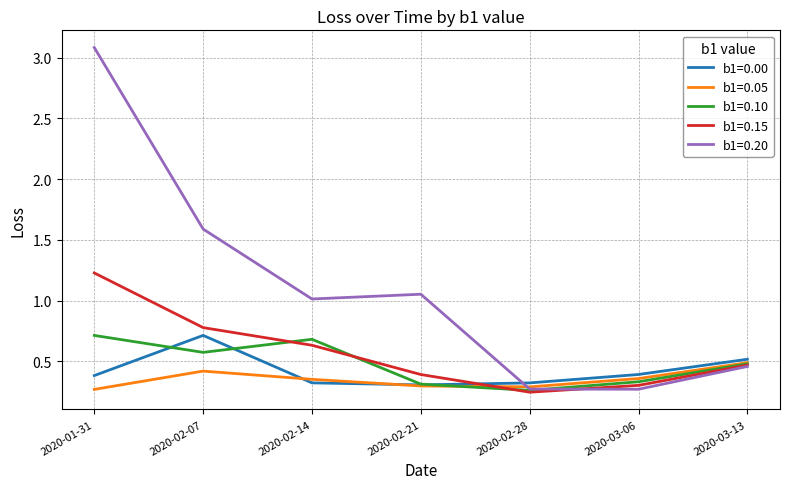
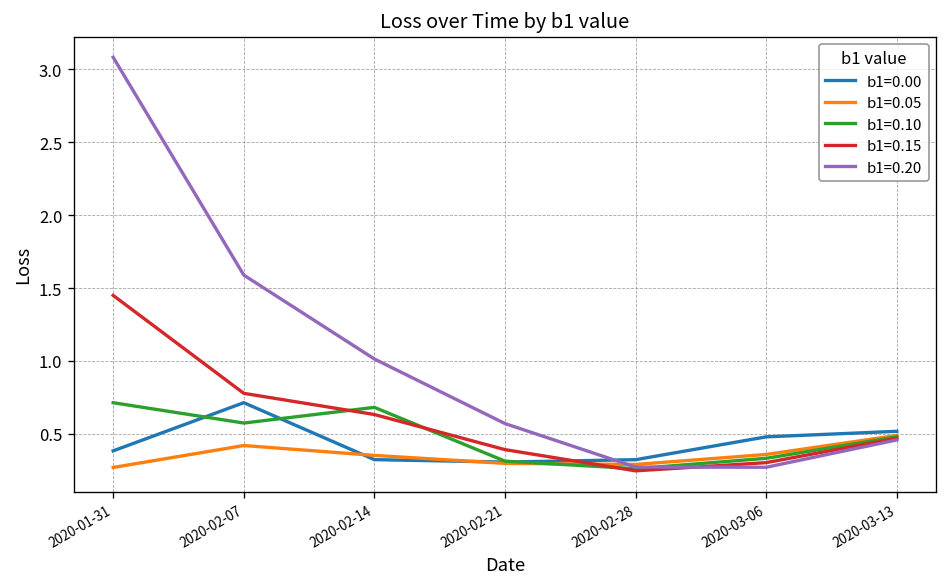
  {
    "b1=0.00": {
      "2020-01-31": 0.38,
      "2020-02-07": 0.71,
      "2020-02-14": 0.32,
      "2020-02-28": 0.32,
-     "2020-03-06": 0.39,
+     "2020-03-06": 0.48,
      "2020-03-13": 0.52
    },
    "b1=0.05": {
      "2020-01-31": 0.27,
      "2020-02-07": 0.42,
      "2020-02-14": 0.35,
      "2020-03-06": 0.36
    },
    "b1=0.10": {
      "2020-01-31": 0.71,
      "2020-02-07": 0.57,
      "2020-02-14": 0.68,
      "2020-03-06": 0.33
    },
    "b1=0.15": {
-     "2020-01-31": 1.23,
+     "2020-01-31": 1.45,
      "2020-02-07": 0.78,
      "2020-02-14": 0.63,
      "2020-02-21": 0.39,
      "2020-03-06": 0.30
    },
    "b1=0.20": {
      "2020-01-31": 3.08,
      "2020-02-07": 1.59,
      "2020-02-14": 1.01,
-     "2020-02-21": 1.05,
+     "2020-02-21": 0.57,
      "2020-03-06": 0.27
    }
  }
